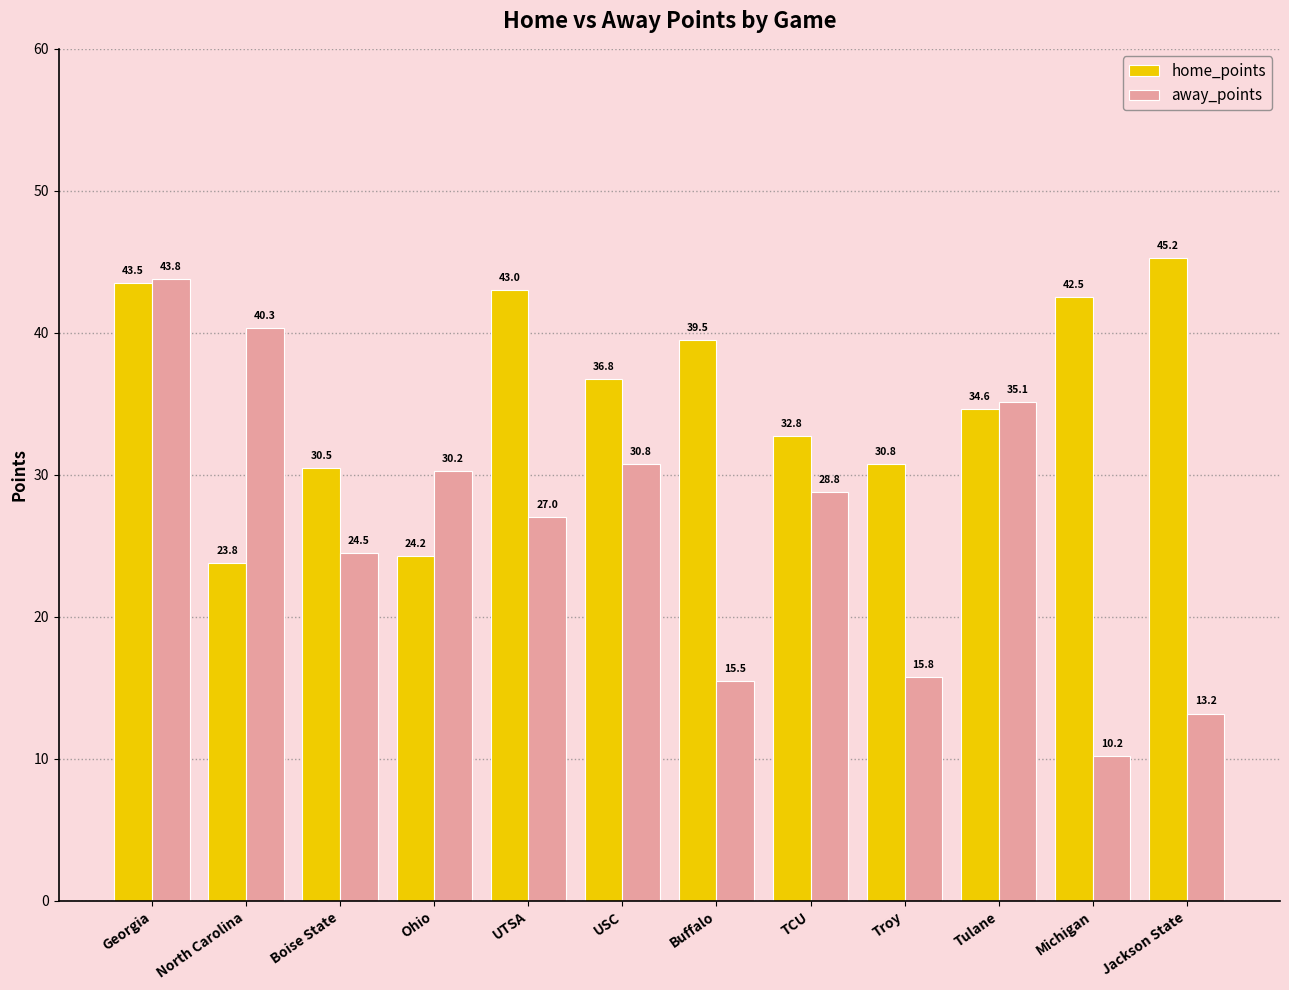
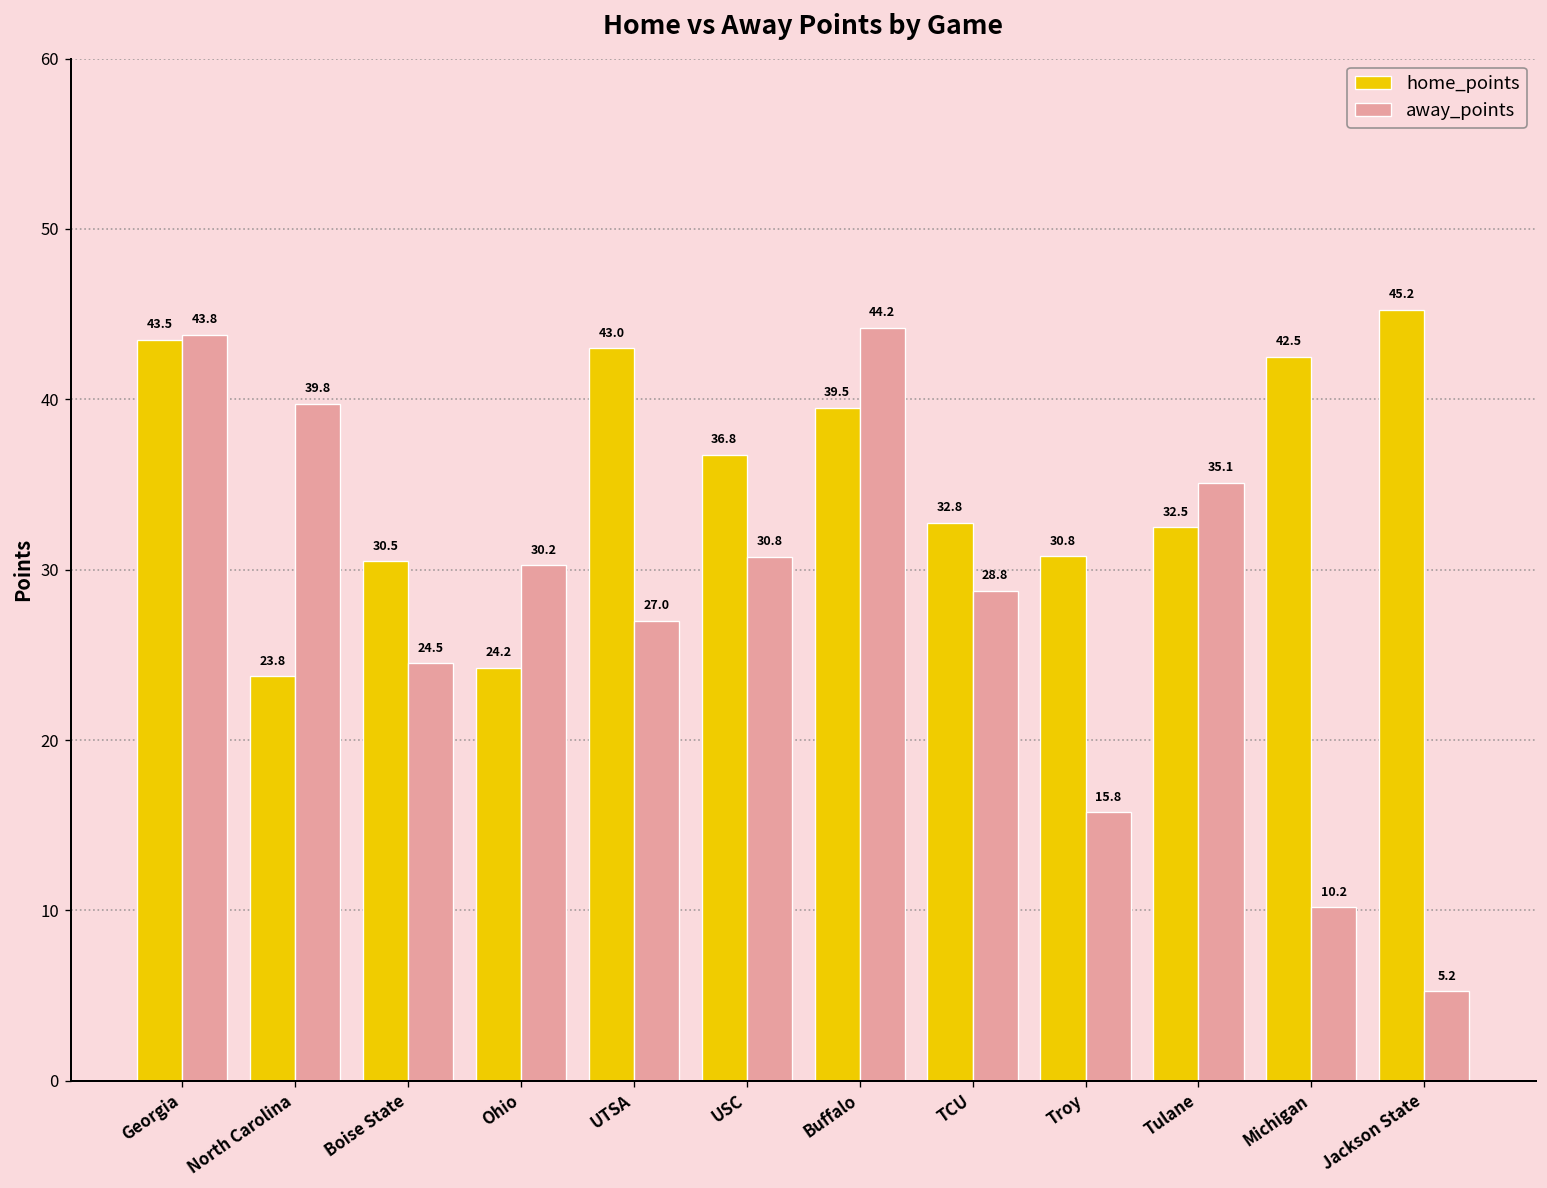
  {
    "home_points": {
      "Georgia": 43.5,
      "North Carolina": 23.8,
      "Boise State": 30.5,
      "Ohio": 24.2,
      "UTSA": 43.0,
      "USC": 36.8,
      "Buffalo": 39.5,
      "TCU": 32.8,
      "Troy": 30.8,
-     "Tulane": 34.6,
+     "Tulane": 32.5,
      "Michigan": 42.5,
      "Jackson State": 45.2
    },
    "away_points": {
      "Georgia": 43.8,
-     "North Carolina": 40.3,
+     "North Carolina": 39.8,
      "Boise State": 24.5,
      "Ohio": 30.2,
      "UTSA": 27.0,
      "USC": 30.8,
-     "Buffalo": 15.5,
+     "Buffalo": 44.2,
      "TCU": 28.8,
      "Troy": 15.8,
      "Tulane": 35.1,
      "Michigan": 10.2,
-     "Jackson State": 13.2
+     "Jackson State": 5.2
    }
  }
